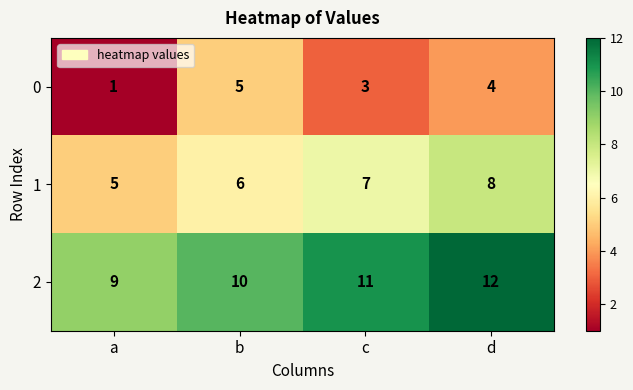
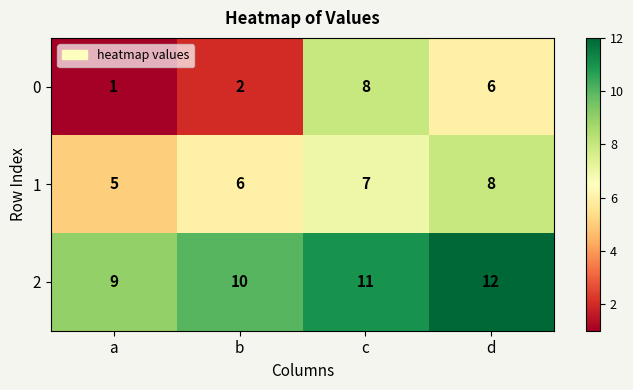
  {
    "0": {
      "a": 1,
-     "b": 5,
-     "c": 3,
-     "d": 4
+     "b": 2,
+     "c": 8,
+     "d": 6
    },
    "1": {
      "a": 5,
      "b": 6,
      "c": 7,
      "d": 8
    },
    "2": {
      "a": 9,
      "b": 10,
      "c": 11,
      "d": 12
    }
  }
